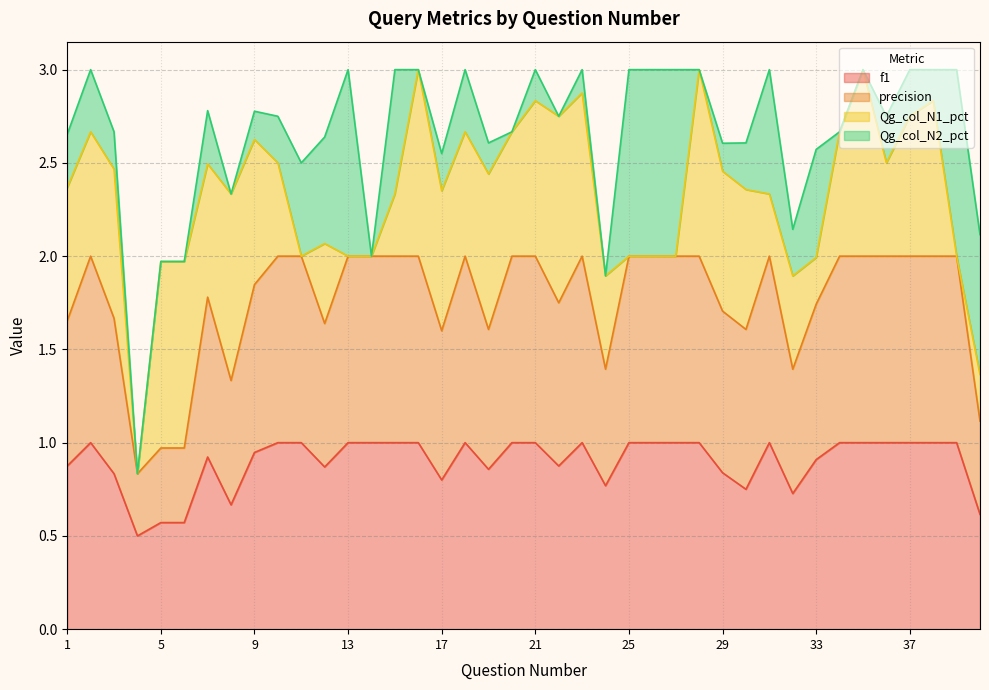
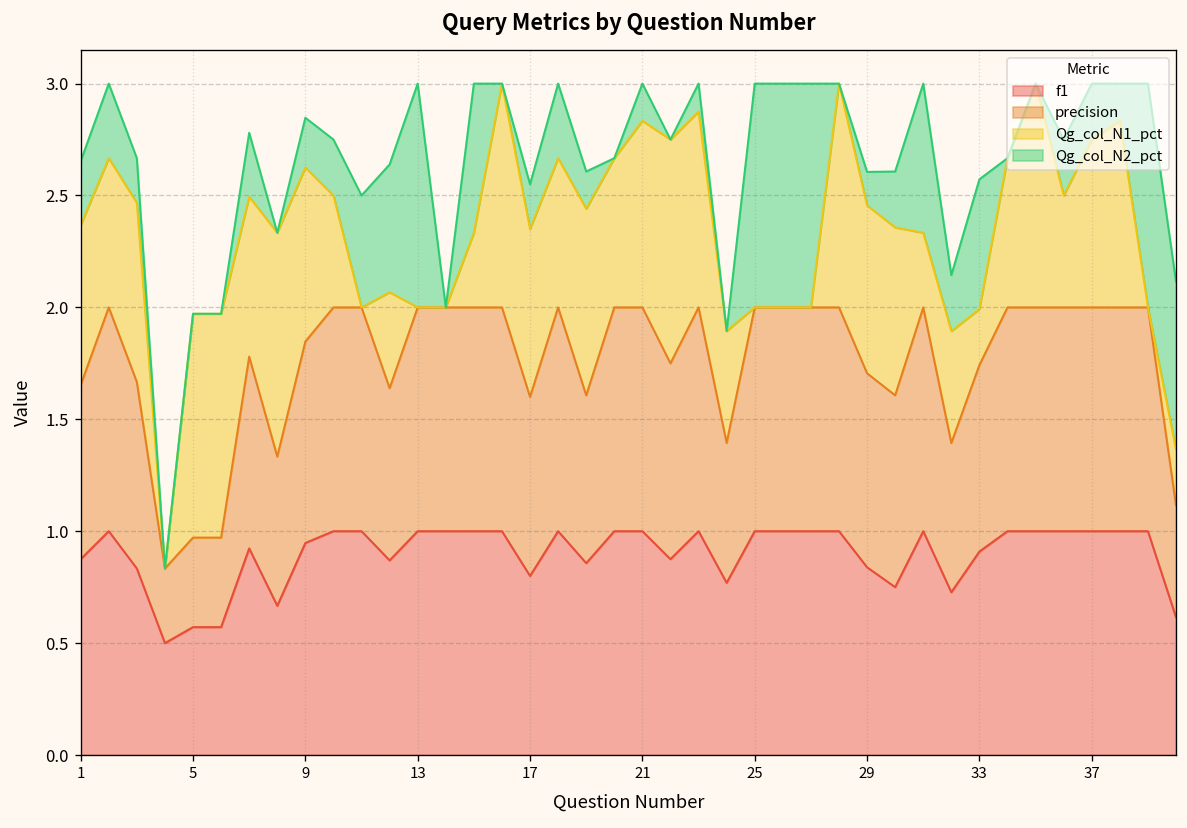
  {
    "Qg_col_N2_pct": {
      "1": 0.29,
-     "9": 0.15,
+     "9": 0.22,
      "13": 1.00,
      "17": 0.20,
      "21": 0.17,
      "25": 1.00,
      "29": 0.15,
      "33": 0.58
    }
  }
